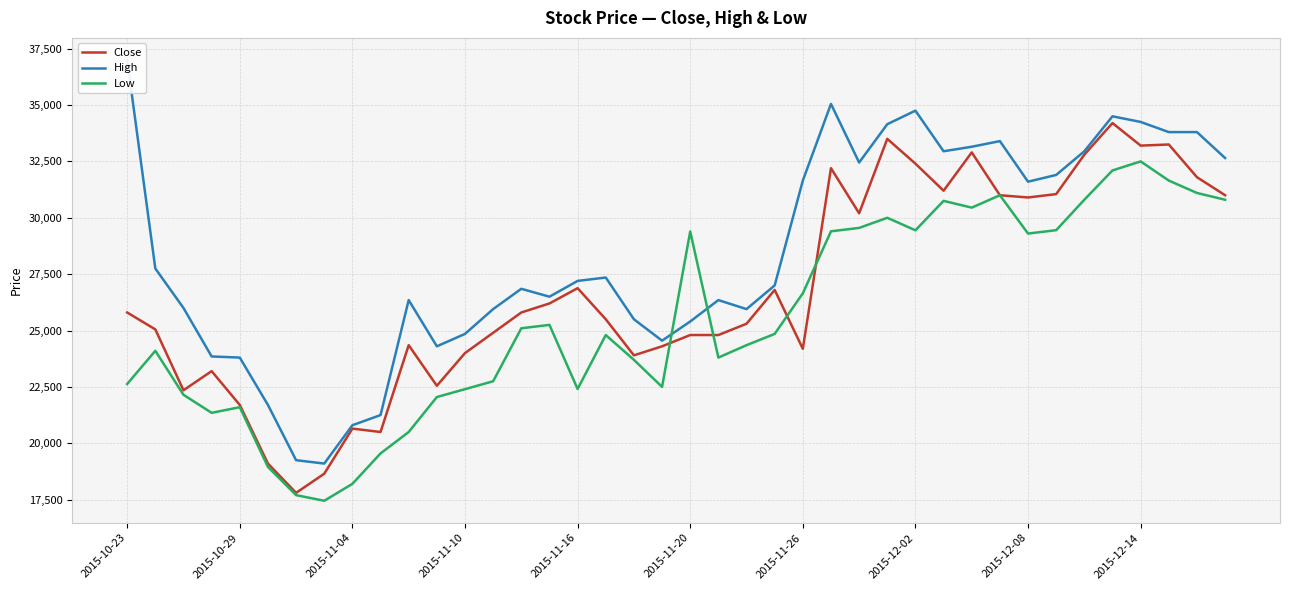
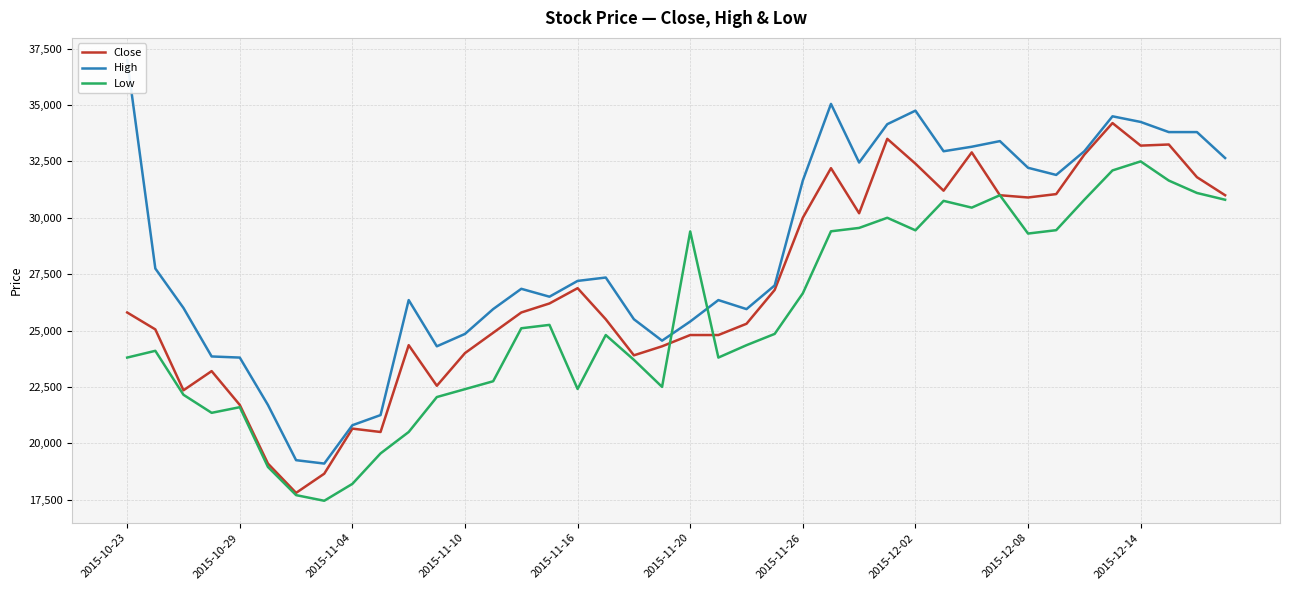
  {
    "Close": {
      "2015-10-23": "25,800",
      "2015-11-04": "20,700",
      "2015-11-10": "24,000",
      "2015-11-16": "26,900",
      "2015-11-20": "24,800",
-     "2015-11-26": "24,200",
+     "2015-11-26": "30,000",
      "2015-12-02": "32,400",
      "2015-12-08": "30,900",
      "2015-12-14": "33,200"
    },
    "High": {
      "2015-10-29": "23,800",
      "2015-11-04": "20,800",
      "2015-11-10": "24,900",
      "2015-11-16": "27,200",
      "2015-11-20": "25,400",
      "2015-11-26": "31,700",
      "2015-12-02": "34,800",
-     "2015-12-08": "31,600",
+     "2015-12-08": "32,200",
      "2015-12-14": "34,300"
    },
    "Low": {
-     "2015-10-23": "22,600",
+     "2015-10-23": "23,800",
      "2015-11-04": "18,200",
      "2015-11-10": "22,400",
      "2015-11-16": "22,400",
      "2015-11-20": "29,400",
      "2015-11-26": "26,700",
      "2015-12-02": "29,400",
      "2015-12-08": "29,300",
      "2015-12-14": "32,500"
    }
  }
